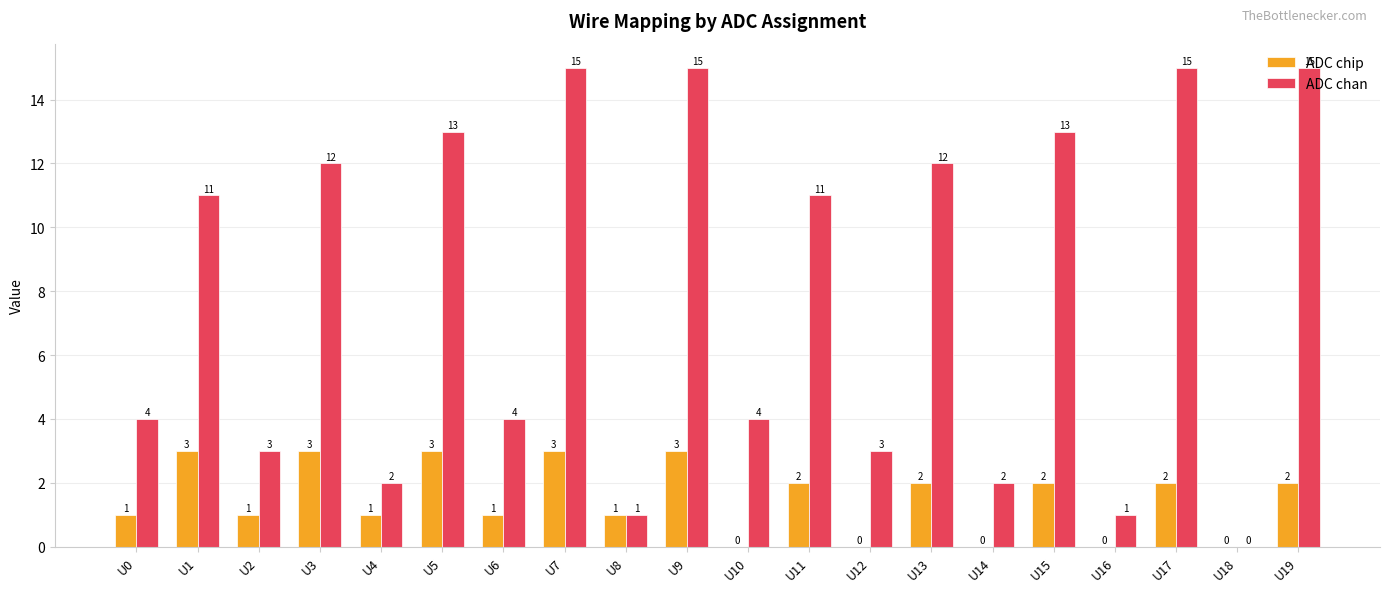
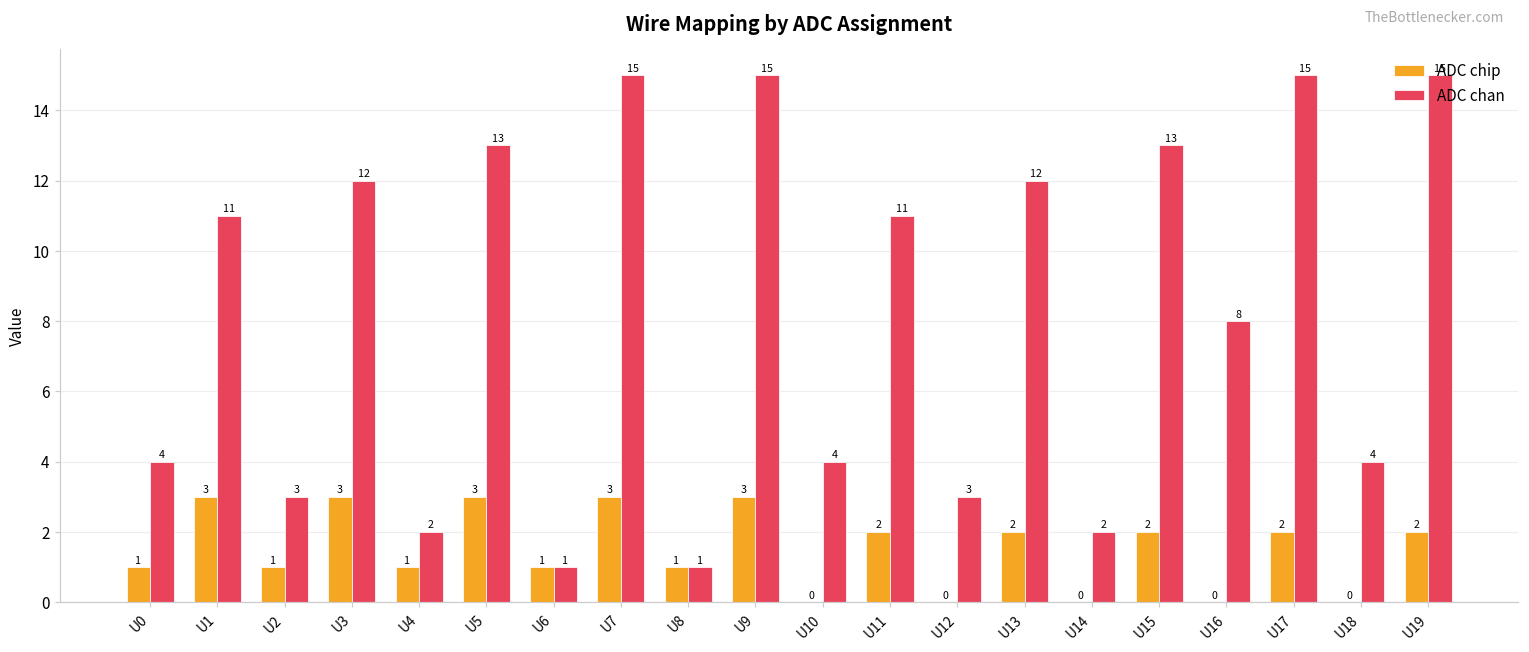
  {
    "ADC chip": {
      "U0": 1,
      "U1": 3,
      "U2": 1,
      "U3": 3,
      "U4": 1,
      "U5": 3,
      "U6": 1,
      "U7": 3,
      "U8": 1,
      "U9": 3,
      "U10": 0,
      "U11": 2,
      "U12": 0,
      "U13": 2,
      "U14": 0,
      "U15": 2,
      "U16": 0,
      "U17": 2,
      "U18": 0,
      "U19": 2
    },
    "ADC chan": {
      "U0": 4,
      "U1": 11,
      "U2": 3,
      "U3": 12,
      "U4": 2,
      "U5": 13,
-     "U6": 4,
+     "U6": 1,
      "U7": 15,
      "U8": 1,
      "U9": 15,
      "U10": 4,
      "U11": 11,
      "U12": 3,
      "U13": 12,
      "U14": 2,
      "U15": 13,
-     "U16": 1,
+     "U16": 8,
      "U17": 15,
-     "U18": 0,
+     "U18": 4,
      "U19": 15
    }
  }
